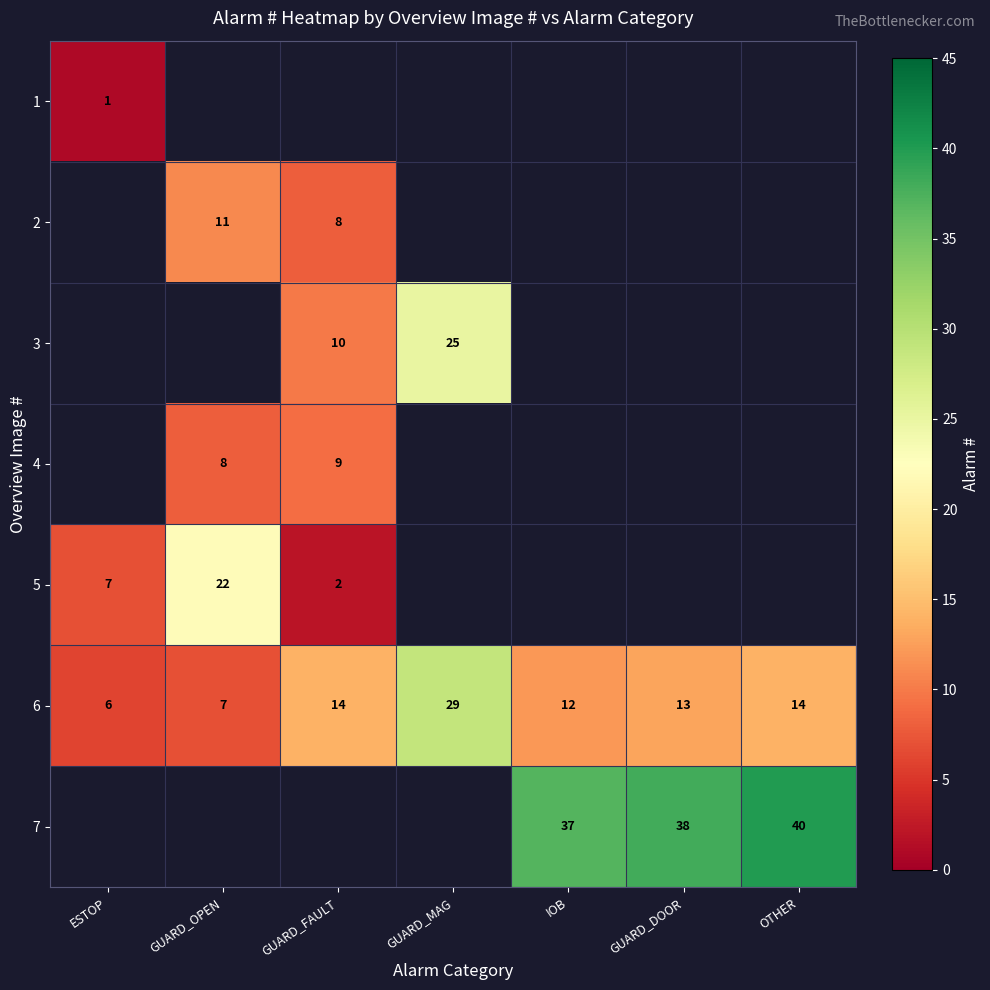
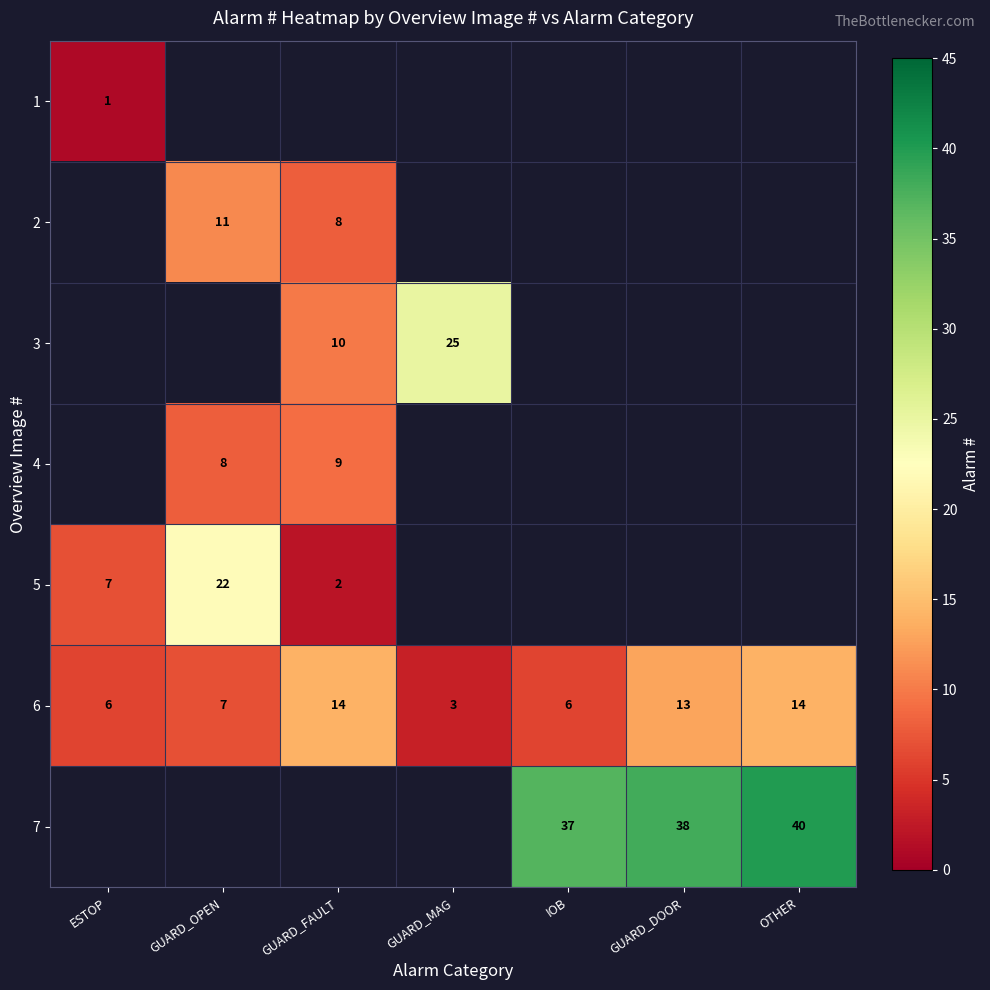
  {
    "1": {
      "ESTOP": 1
    },
    "2": {
      "GUARD_OPEN": 11,
      "GUARD_FAULT": 8
    },
    "3": {
      "GUARD_FAULT": 10,
      "GUARD_MAG": 25
    },
    "4": {
      "GUARD_OPEN": 8,
      "GUARD_FAULT": 9
    },
    "5": {
      "ESTOP": 7,
      "GUARD_OPEN": 22,
      "GUARD_FAULT": 2
    },
    "6": {
      "ESTOP": 6,
      "GUARD_OPEN": 7,
      "GUARD_FAULT": 14,
-     "GUARD_MAG": 29,
-     "IOB": 12,
+     "GUARD_MAG": 3,
+     "IOB": 6,
      "GUARD_DOOR": 13,
      "OTHER": 14
    },
    "7": {
      "IOB": 37,
      "GUARD_DOOR": 38,
      "OTHER": 40
    }
  }
